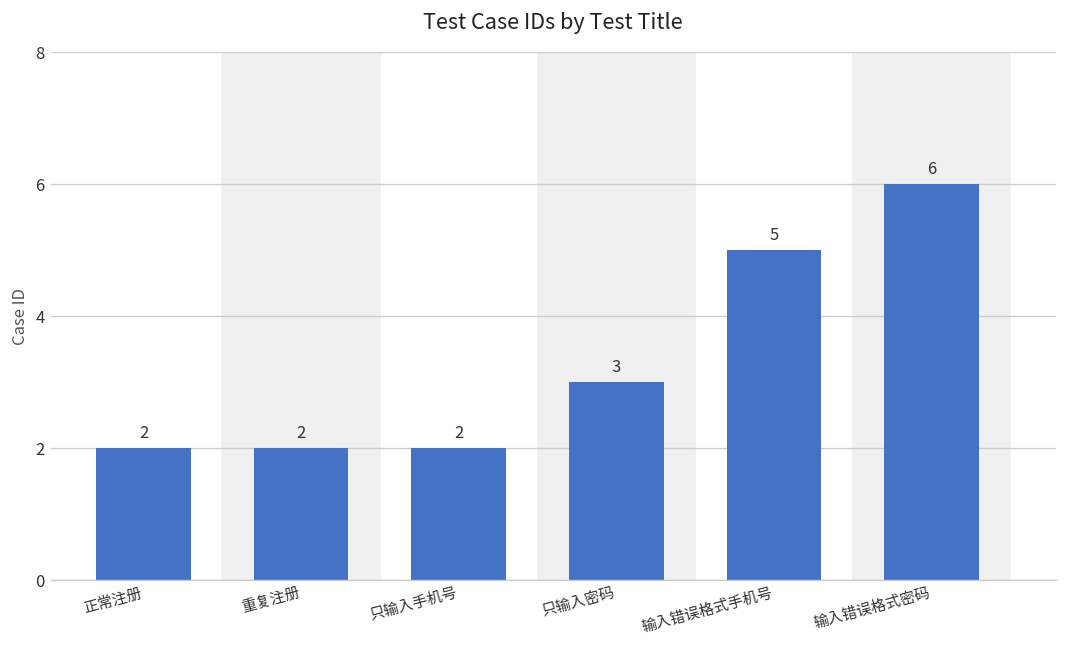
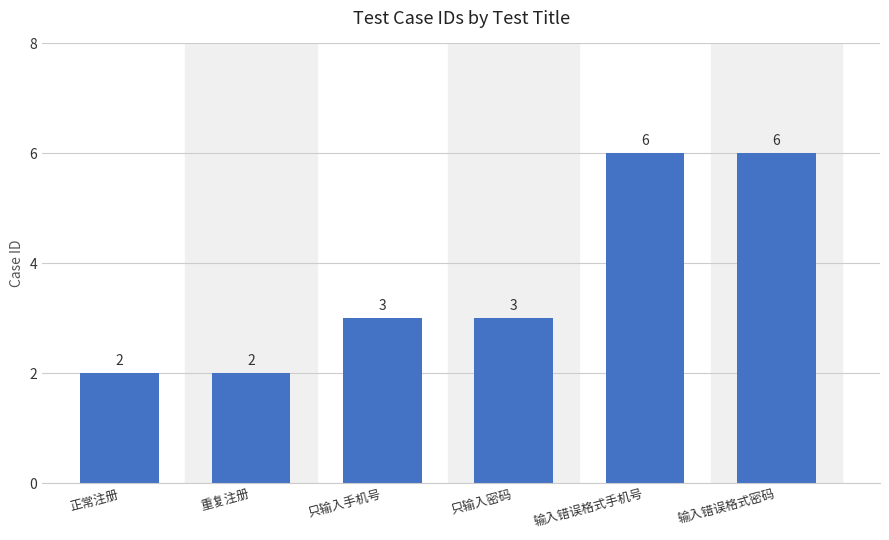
  {
    "正常注册": 2,
    "重复注册": 2,
-   "只输入手机号": 2,
+   "只输入手机号": 3,
    "只输入密码": 3,
-   "输入错误格式手机号": 5,
+   "输入错误格式手机号": 6,
    "输入错误格式密码": 6
  }
